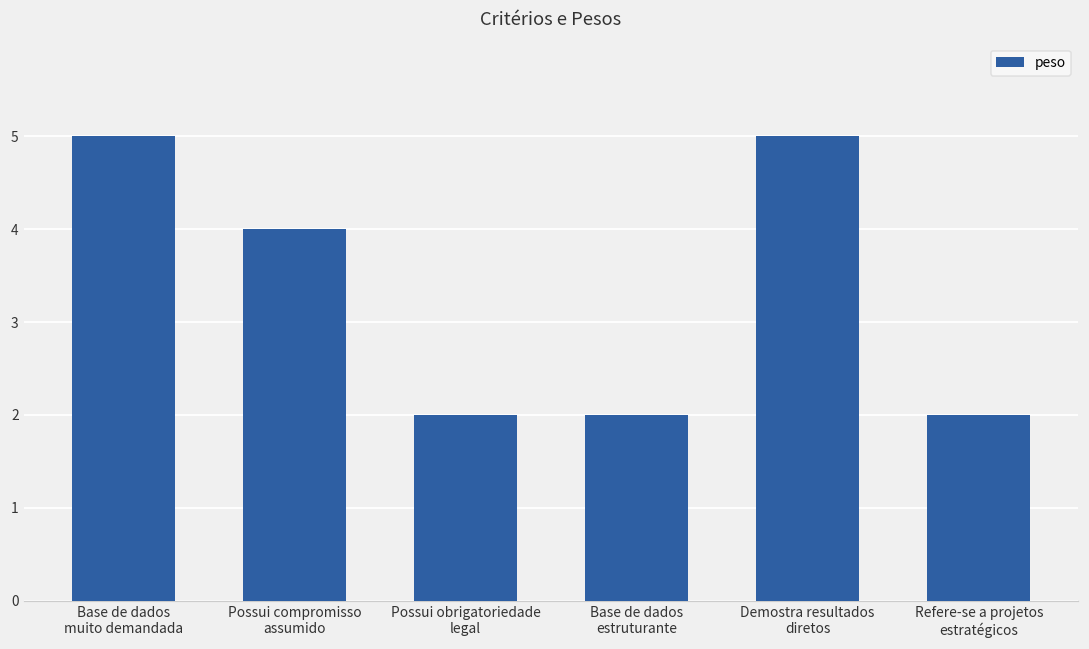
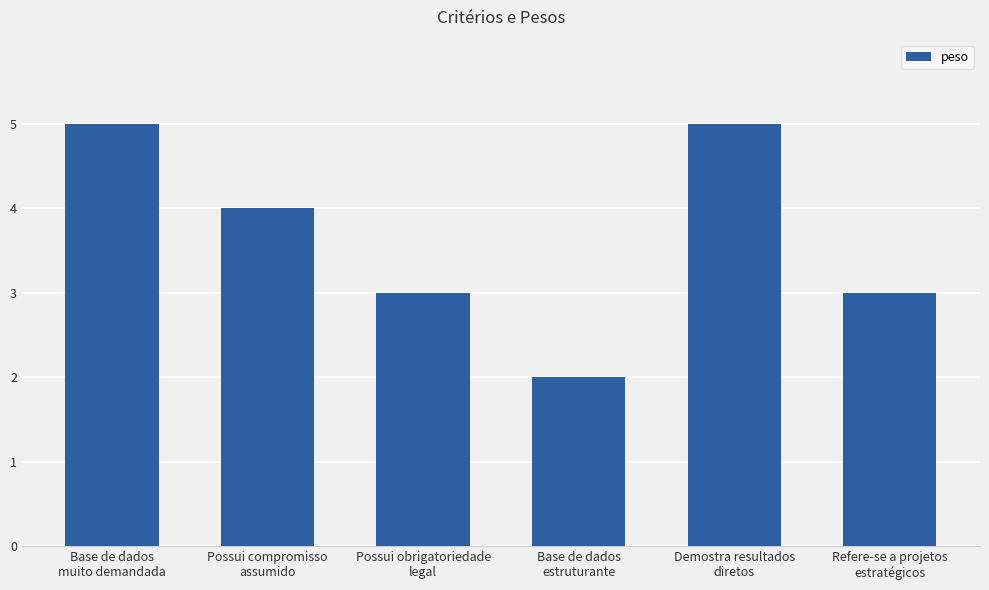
  {
    "Base de dados muito demandada": 5,
    "Possui compromisso assumido": 4,
-   "Possui obrigatoriedade legal": 2,
+   "Possui obrigatoriedade legal": 3,
    "Base de dados estruturante": 2,
    "Demostra resultados diretos": 5,
-   "Refere-se a projetos estratégicos": 2
+   "Refere-se a projetos estratégicos": 3
  }
